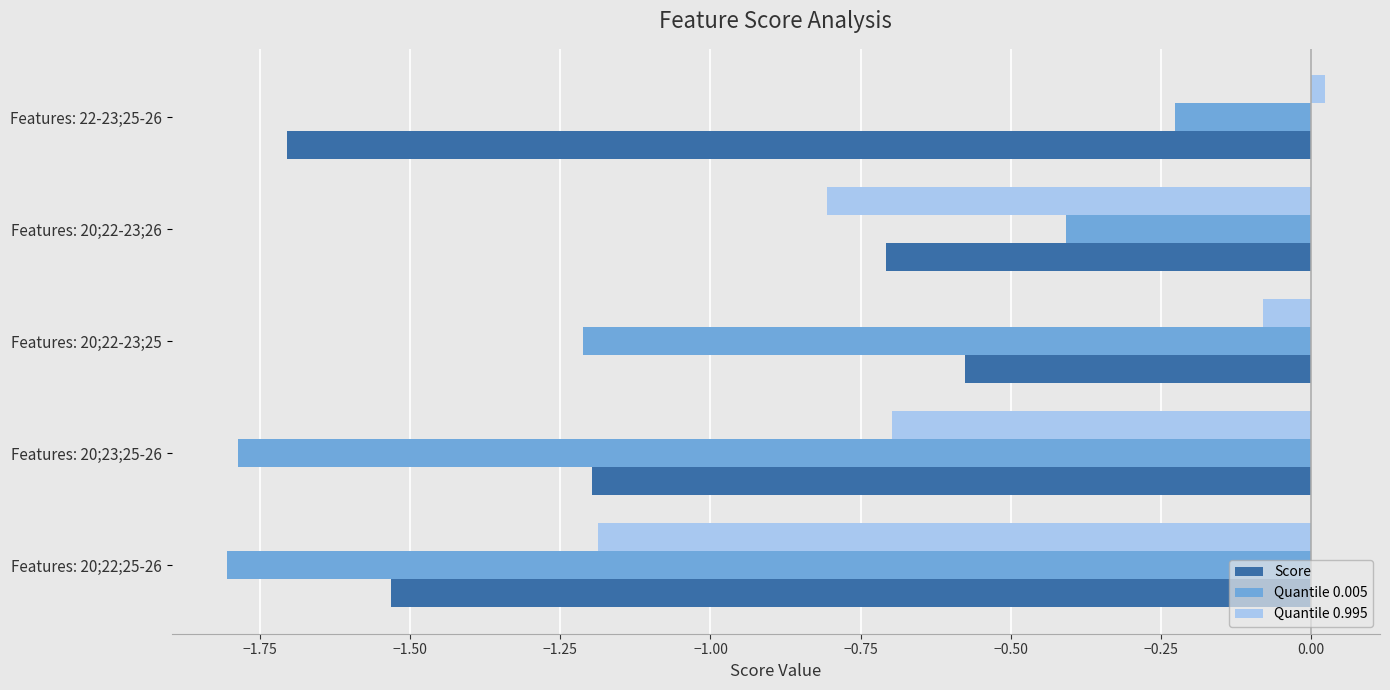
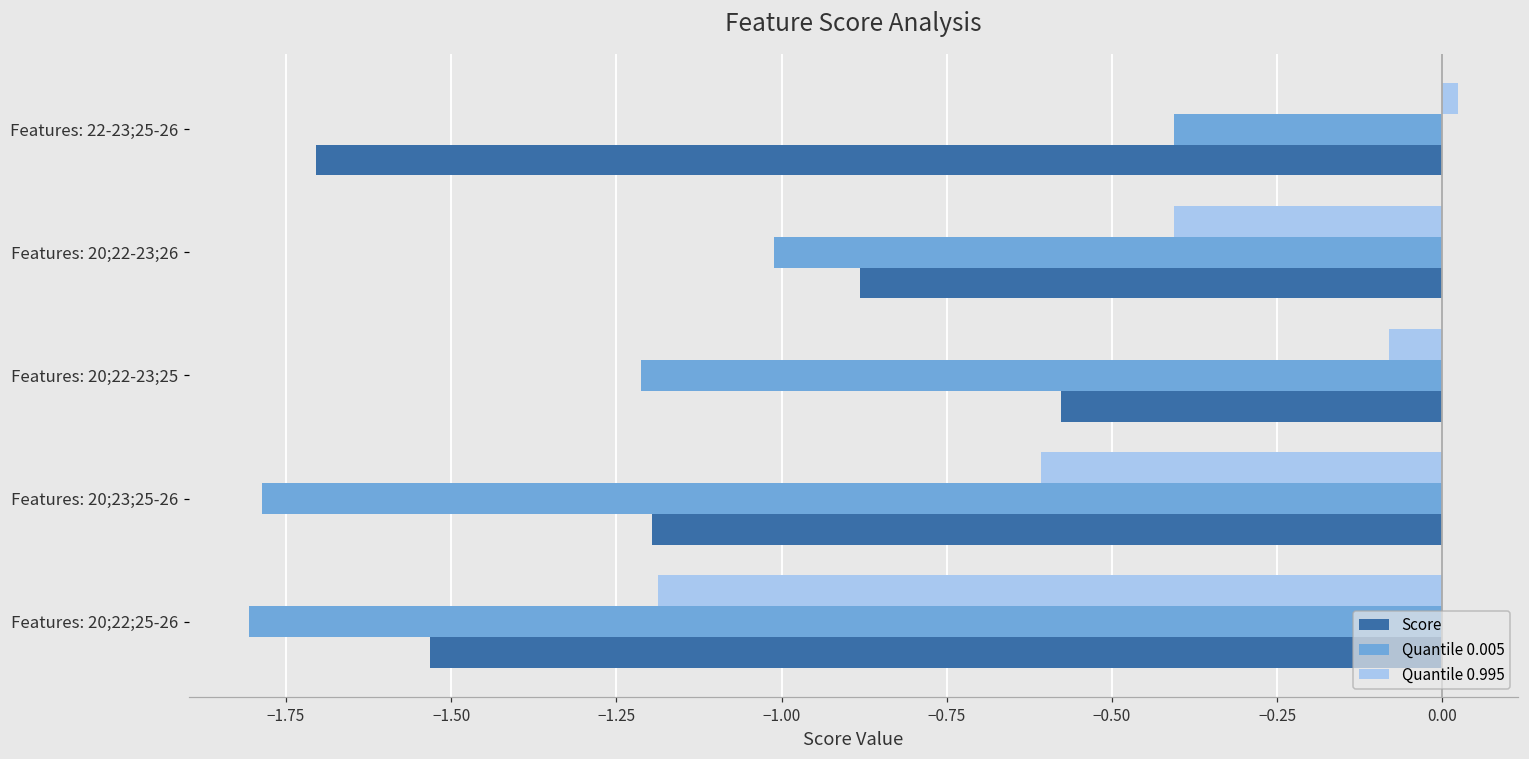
  {
    "Score": {
      "Features: 22-23;25-26": -1.71,
-     "Features: 20;22-23;26": -0.71,
+     "Features: 20;22-23;26": -0.88,
      "Features: 20;22-23;25": -0.58,
      "Features: 20;23;25-26": -1.20,
      "Features: 20;22;25-26": -1.53
    },
    "Quantile 0.005": {
-     "Features: 22-23;25-26": -0.23,
-     "Features: 20;22-23;26": -0.41,
+     "Features: 22-23;25-26": -0.41,
+     "Features: 20;22-23;26": -1.01,
      "Features: 20;22-23;25": -1.21,
      "Features: 20;23;25-26": -1.79,
      "Features: 20;22;25-26": -1.81
    },
    "Quantile 0.995": {
      "Features: 22-23;25-26": 0.02,
-     "Features: 20;22-23;26": -0.81,
+     "Features: 20;22-23;26": -0.41,
      "Features: 20;22-23;25": -0.08,
-     "Features: 20;23;25-26": -0.70,
+     "Features: 20;23;25-26": -0.61,
      "Features: 20;22;25-26": -1.19
    }
  }
